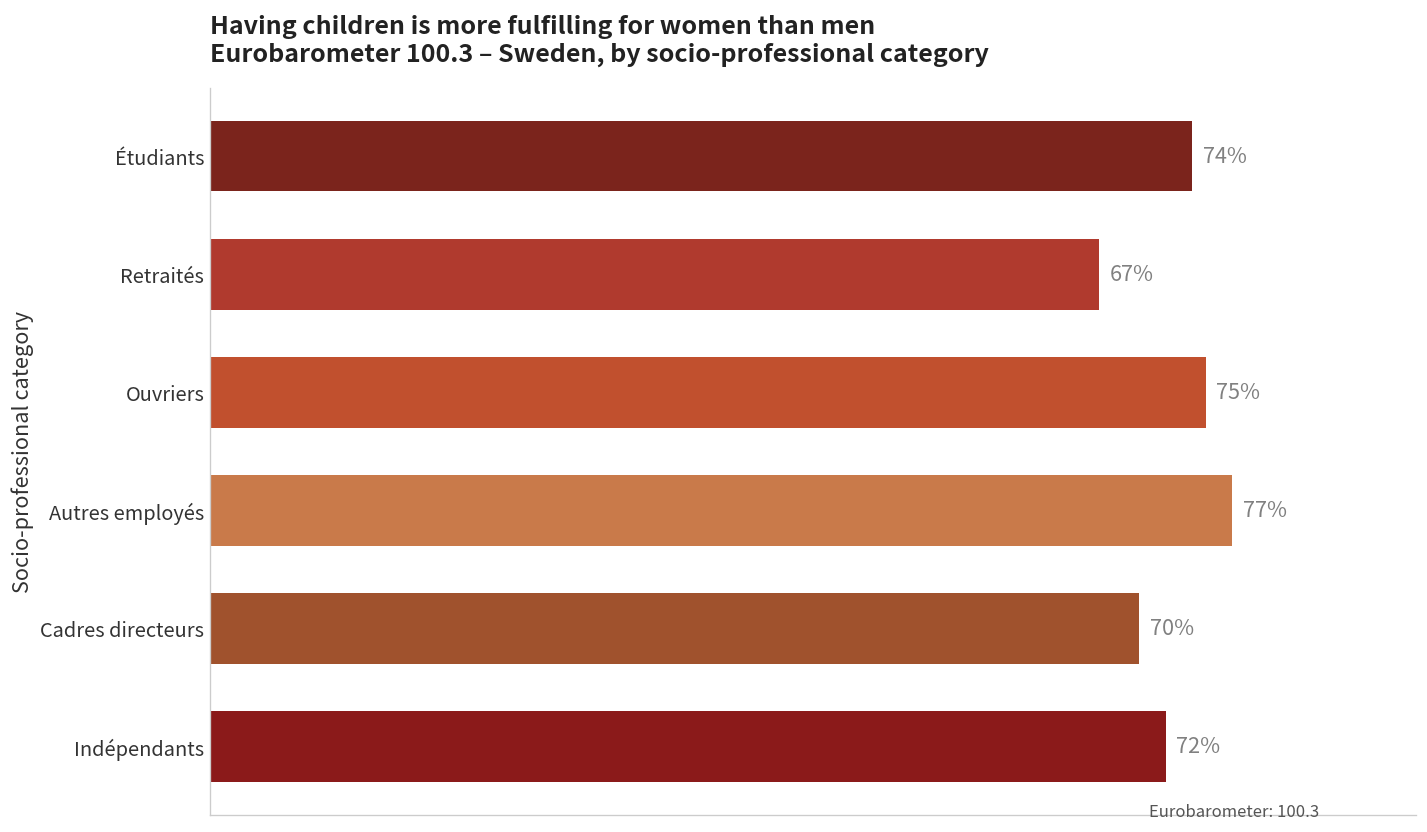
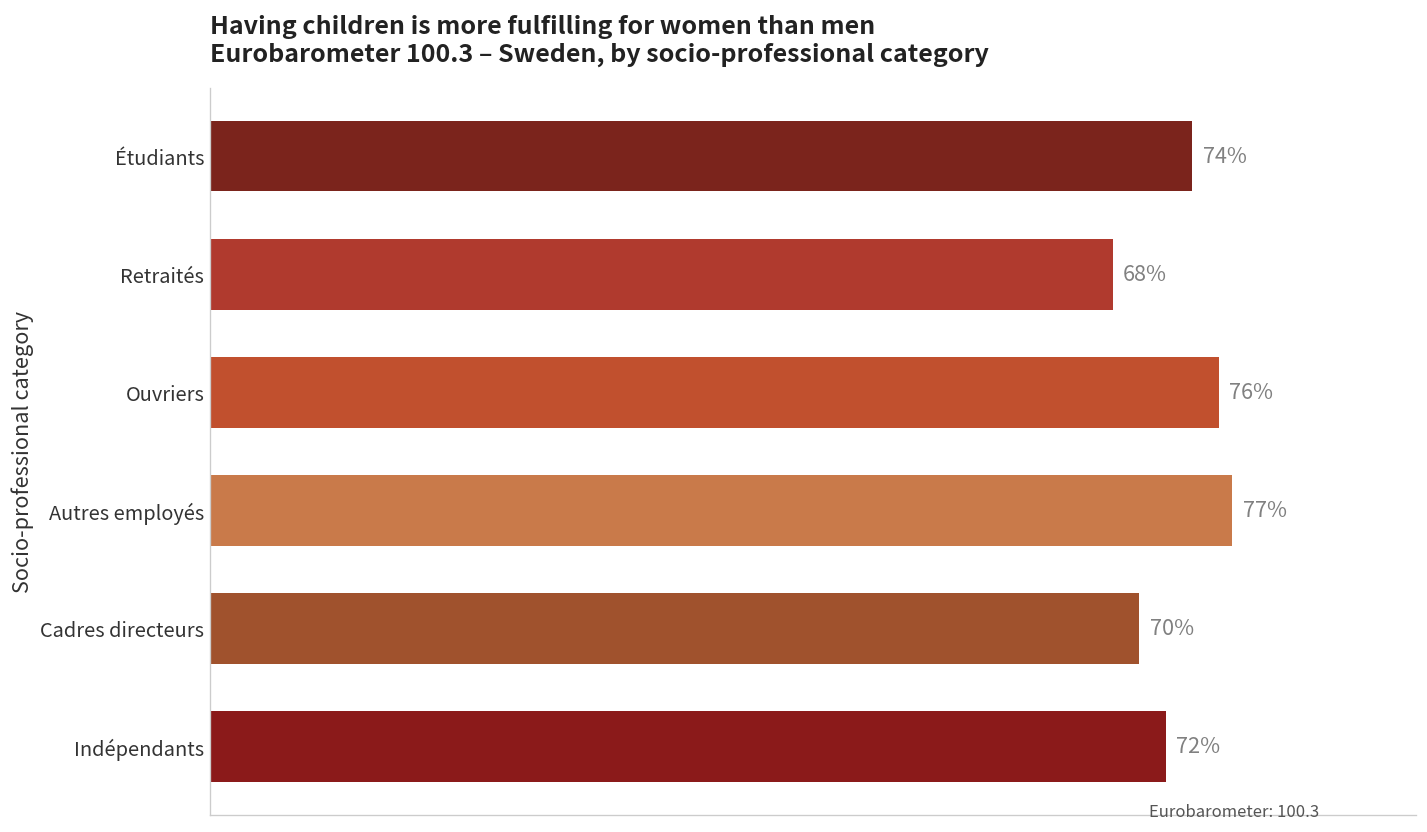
  {
    "Étudiants": "74%",
-   "Retraités": "67%",
-   "Ouvriers": "75%",
+   "Retraités": "68%",
+   "Ouvriers": "76%",
    "Autres employés": "77%",
    "Cadres directeurs": "70%",
    "Indépendants": "72%"
  }
